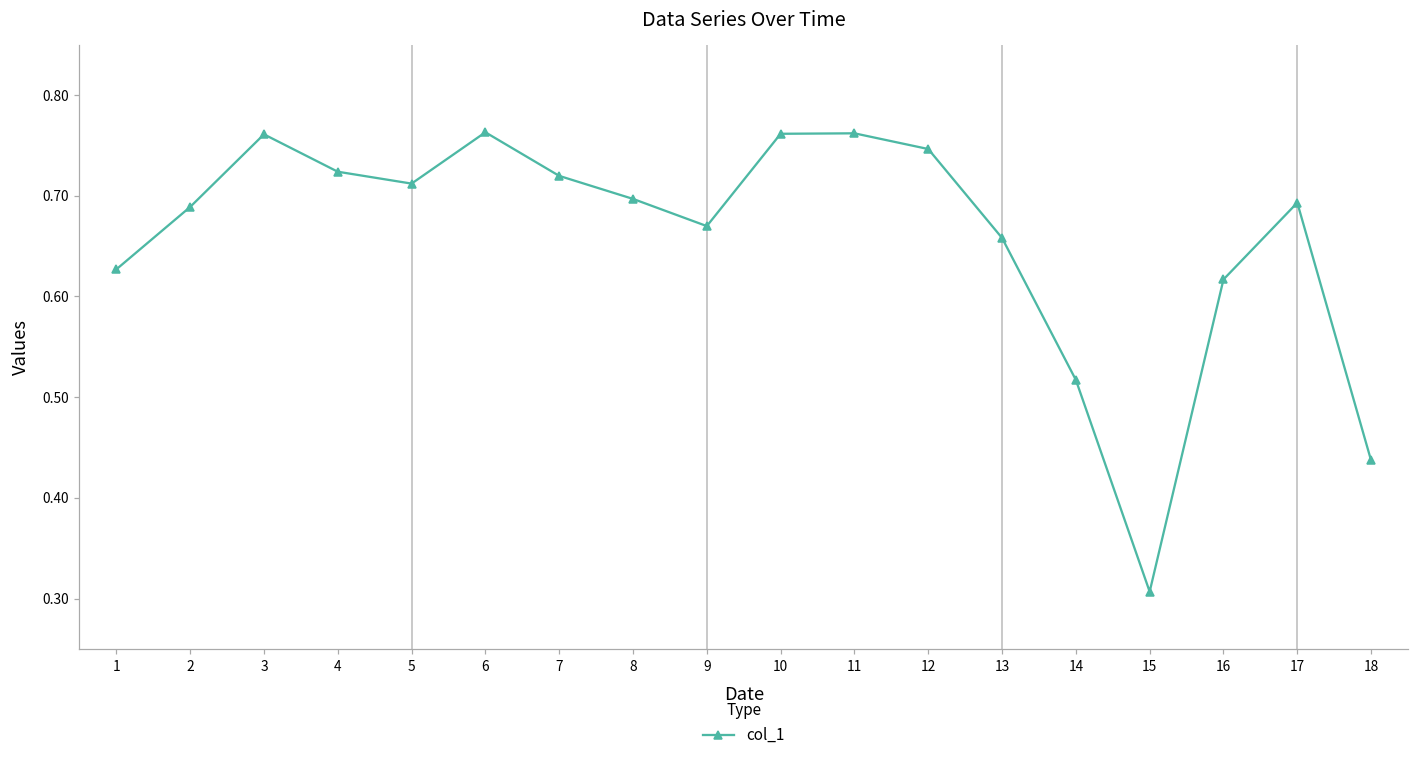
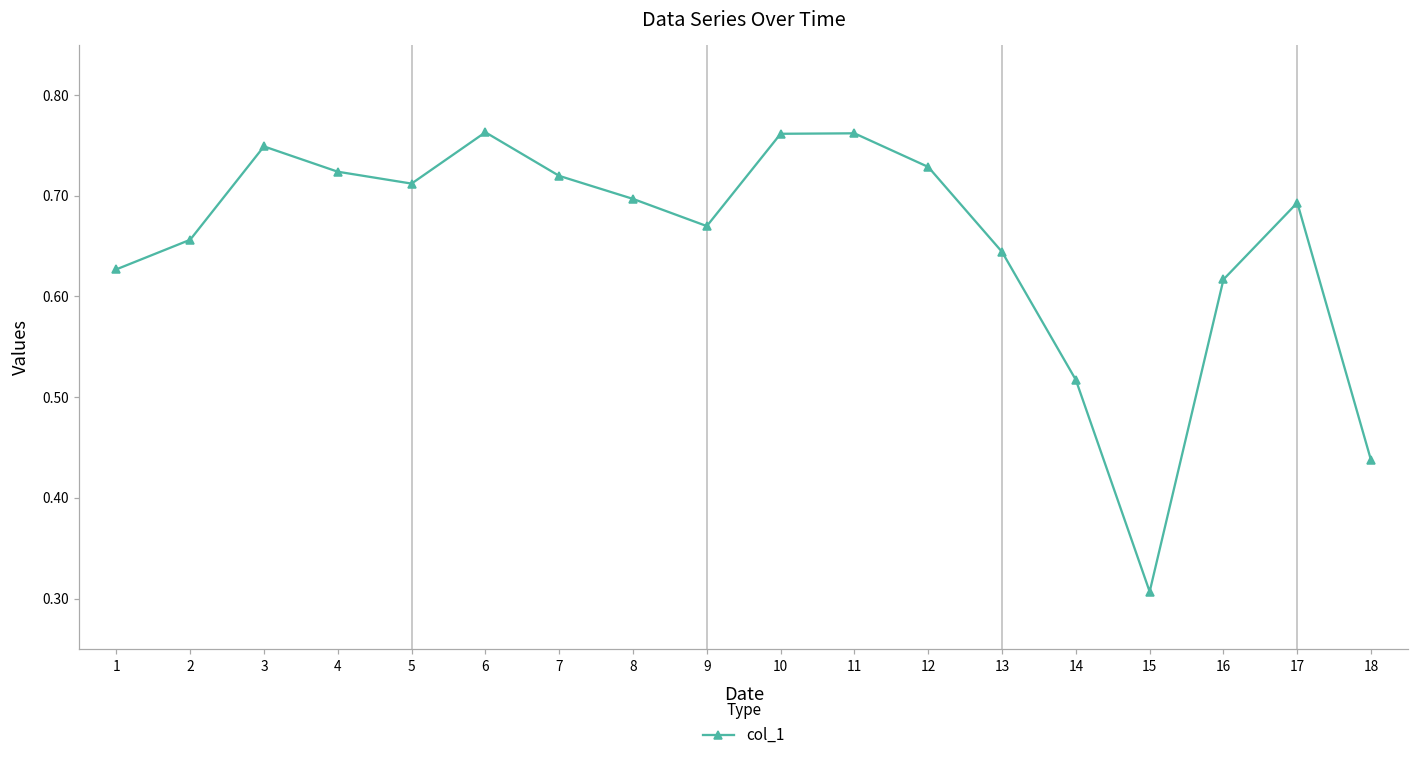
  {
    "1": 0.63,
-   "2": 0.69,
-   "3": 0.76,
+   "2": 0.66,
+   "3": 0.75,
    "4": 0.72,
    "5": 0.71,
    "6": 0.76,
    "7": 0.72,
    "8": 0.70,
    "9": 0.67,
    "10": 0.76,
    "11": 0.76,
-   "12": 0.75,
-   "13": 0.66,
+   "12": 0.73,
+   "13": 0.64,
    "14": 0.52,
    "15": 0.31,
    "16": 0.62,
    "17": 0.69,
    "18": 0.44
  }
